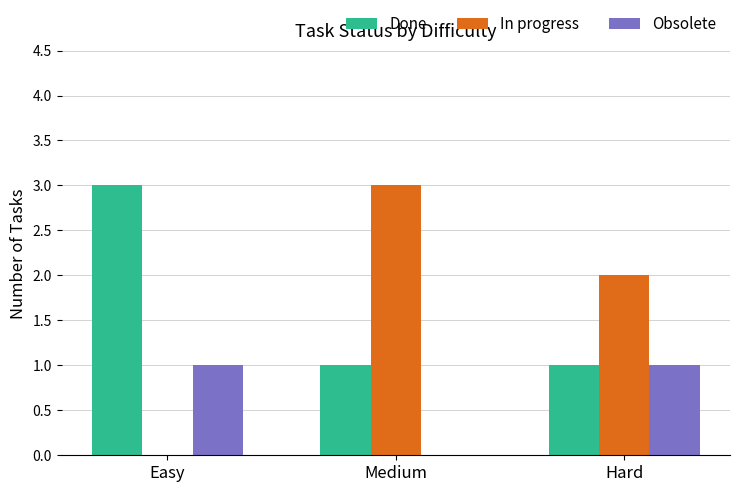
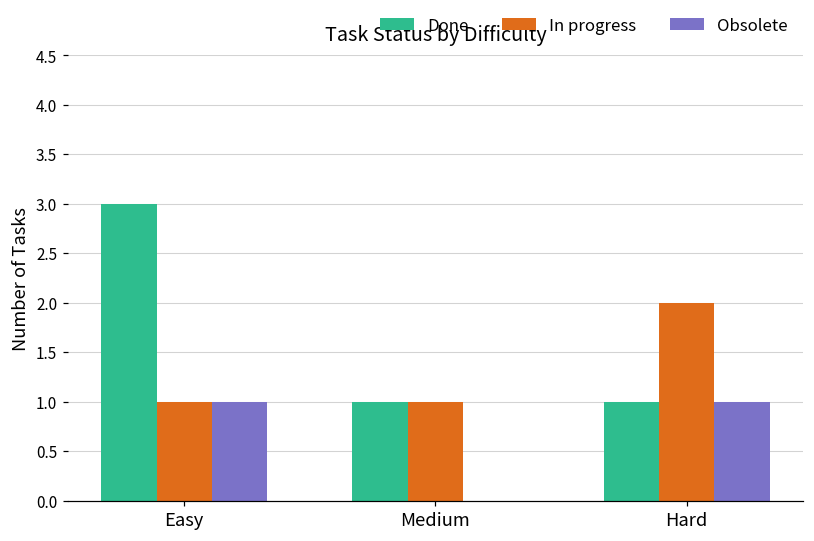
  {
    "Done": {
      "Easy": 3,
      "Medium": 1,
      "Hard": 1
    },
    "In progress": {
-     "Easy": 0,
-     "Medium": 3,
+     "Easy": 1,
+     "Medium": 1,
      "Hard": 2
    },
    "Obsolete": {
      "Easy": 1,
      "Medium": 0,
      "Hard": 1
    }
  }
